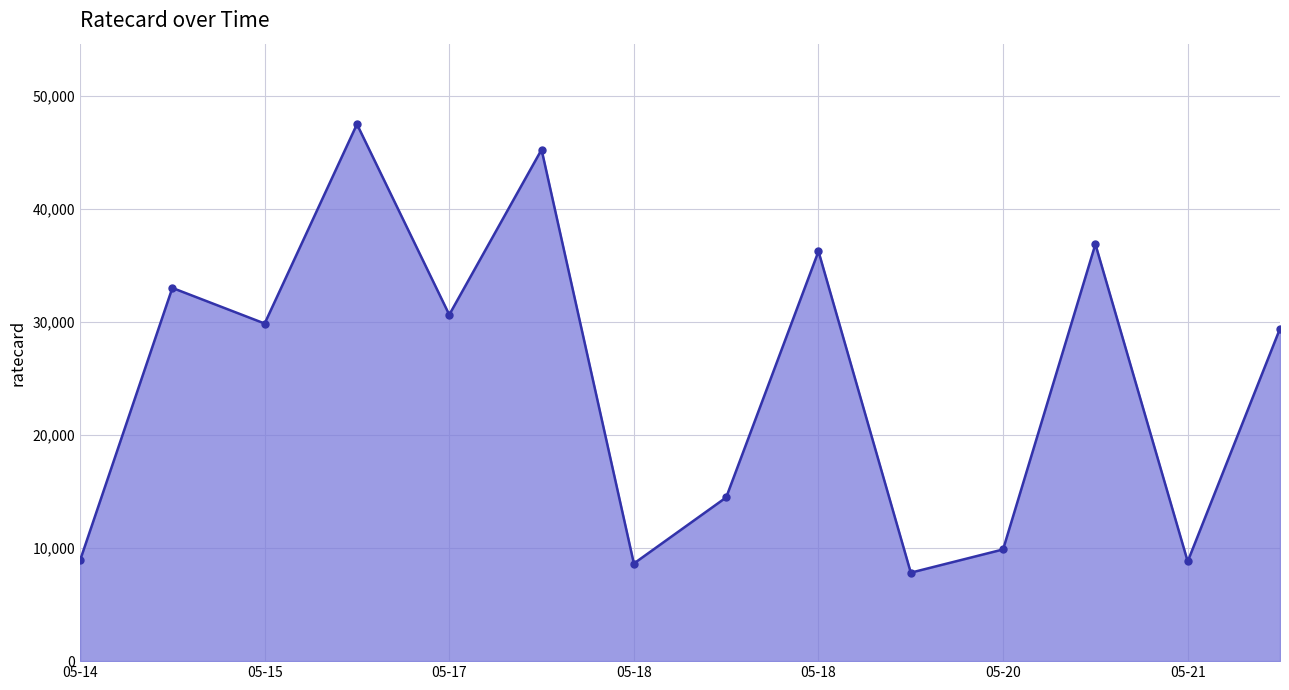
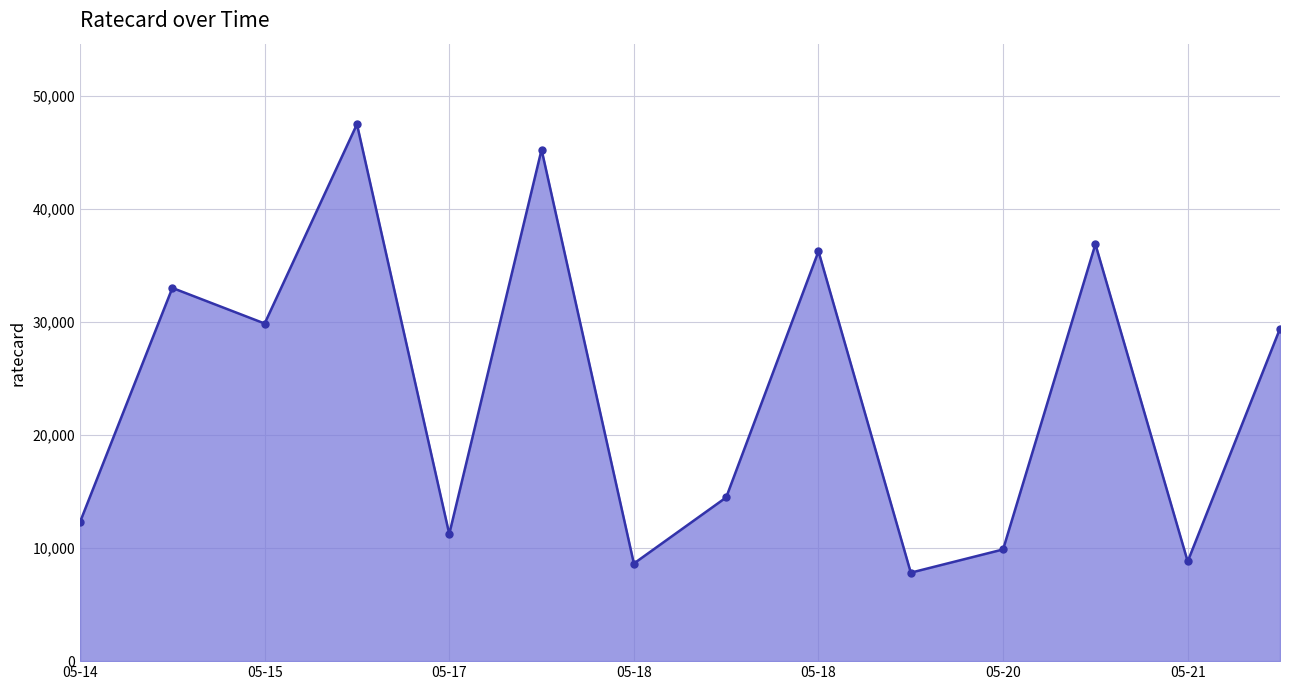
  {
-   "05-14": "8,900",
+   "05-14": "12,300",
    "05-15": "29,900",
-   "05-17": "30,700",
+   "05-17": "11,300",
    "05-20": "9,900",
    "05-21": "8,800"
  }
